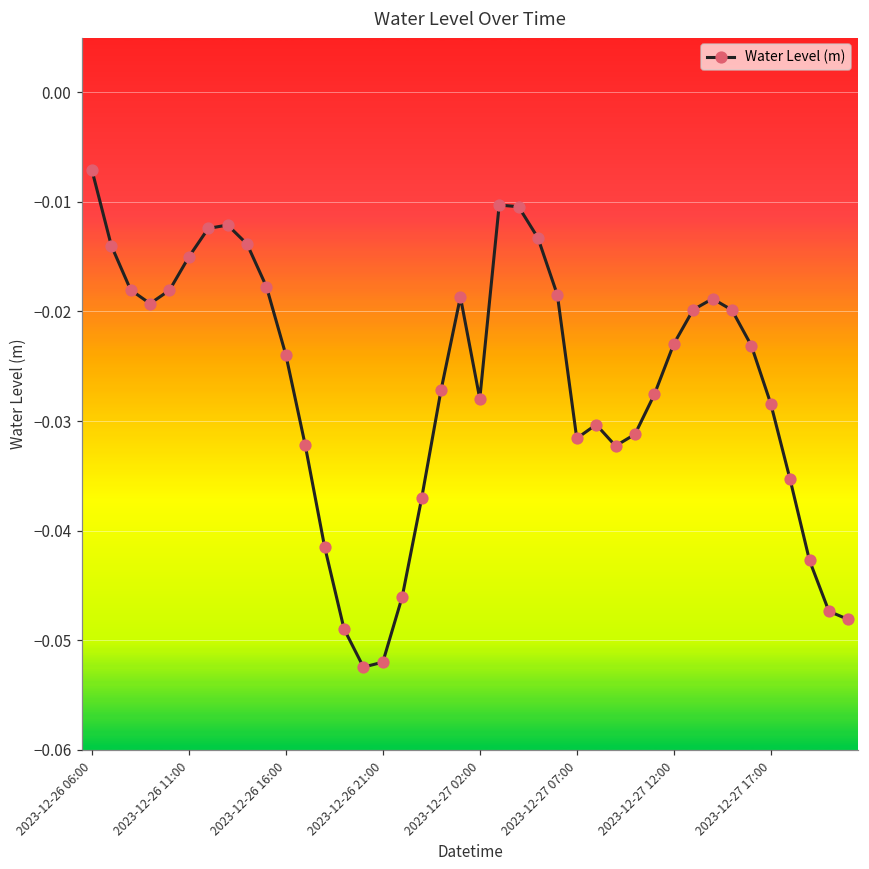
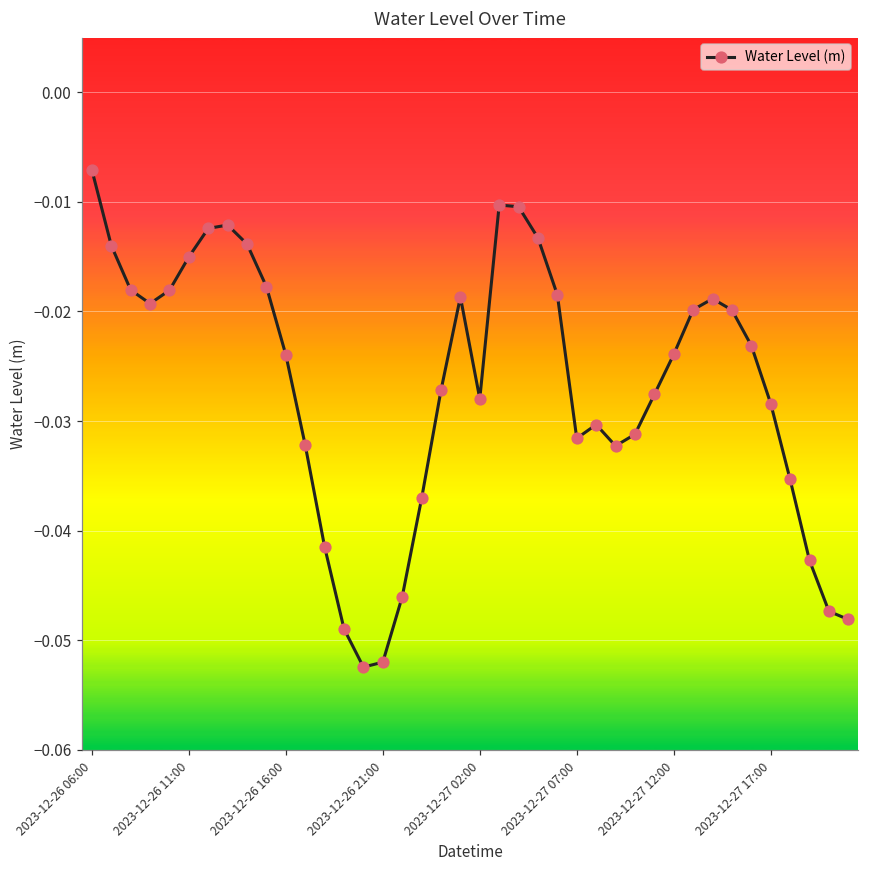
  {
    "2023-12-26 06:00": -0.007,
    "2023-12-26 11:00": -0.015,
    "2023-12-26 16:00": -0.024,
    "2023-12-26 21:00": -0.052,
    "2023-12-27 02:00": -0.028,
    "2023-12-27 07:00": -0.032,
-   "2023-12-27 12:00": -0.023,
+   "2023-12-27 12:00": -0.024,
    "2023-12-27 17:00": -0.028
  }
